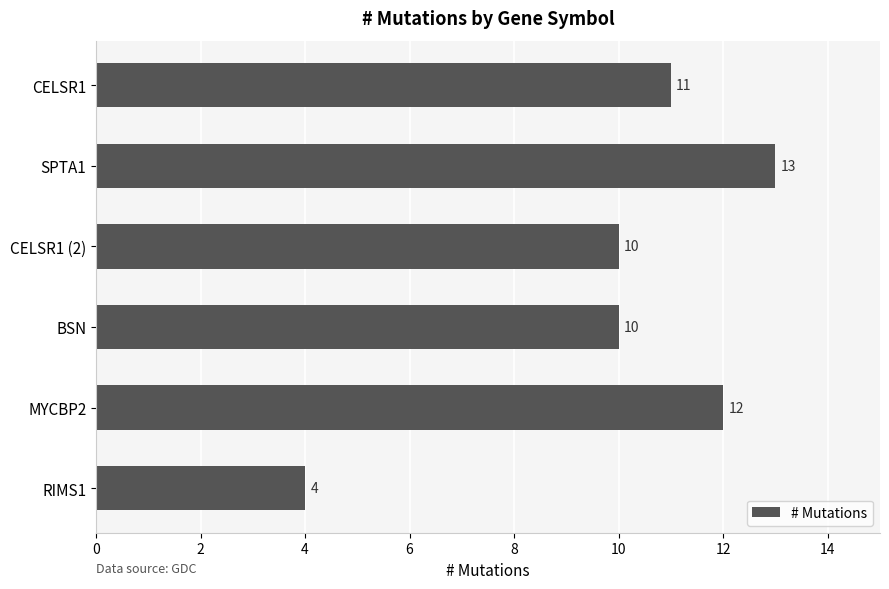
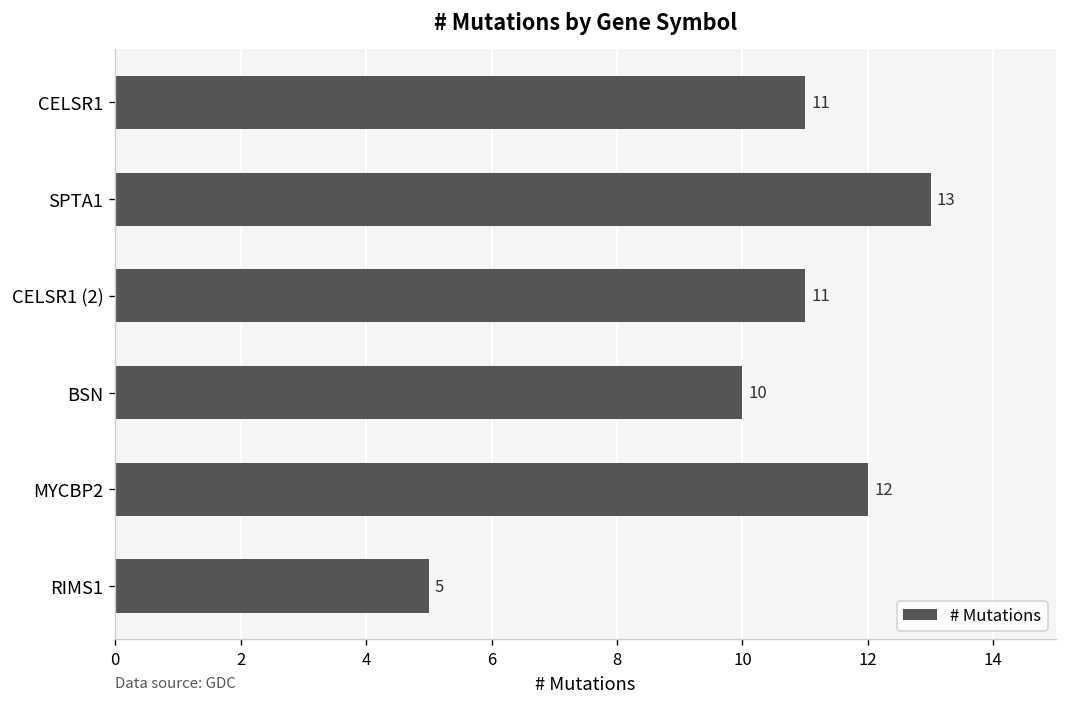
  {
    "CELSR1": 11,
    "SPTA1": 13,
-   "CELSR1 (2)": 10,
+   "CELSR1 (2)": 11,
    "BSN": 10,
    "MYCBP2": 12,
-   "RIMS1": 4
+   "RIMS1": 5
  }
